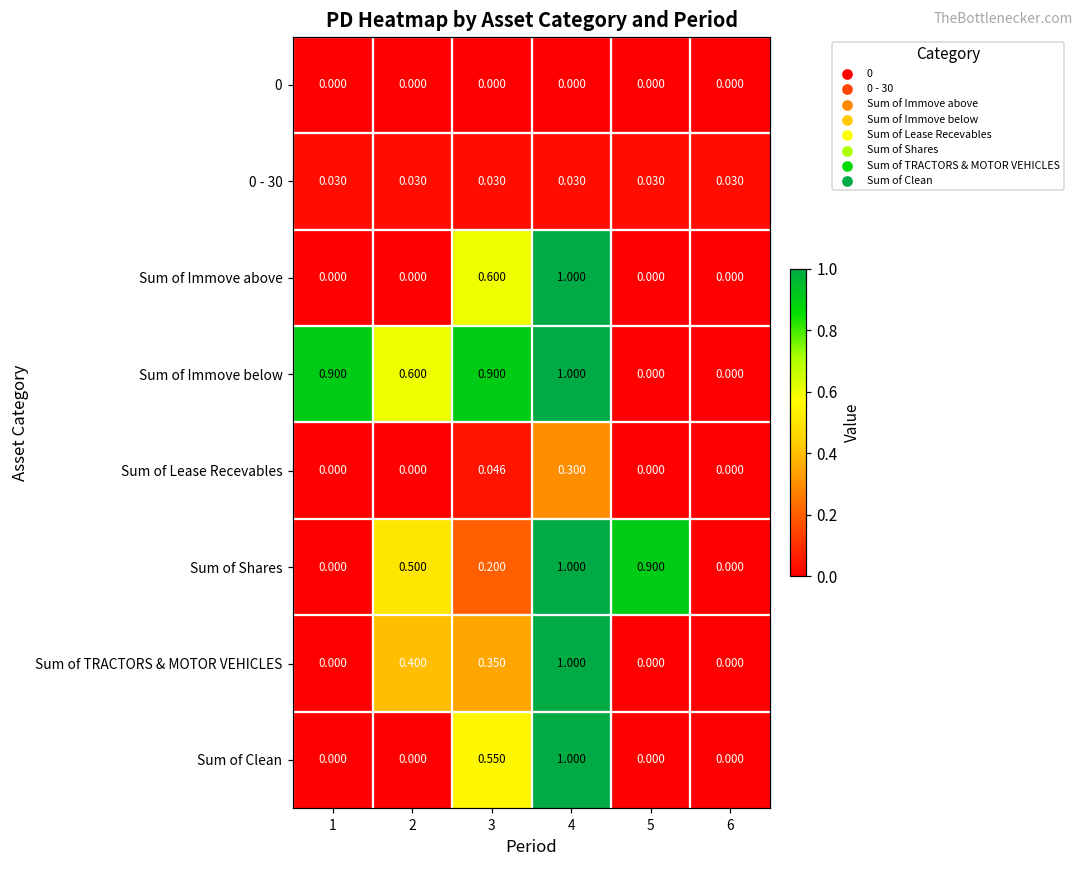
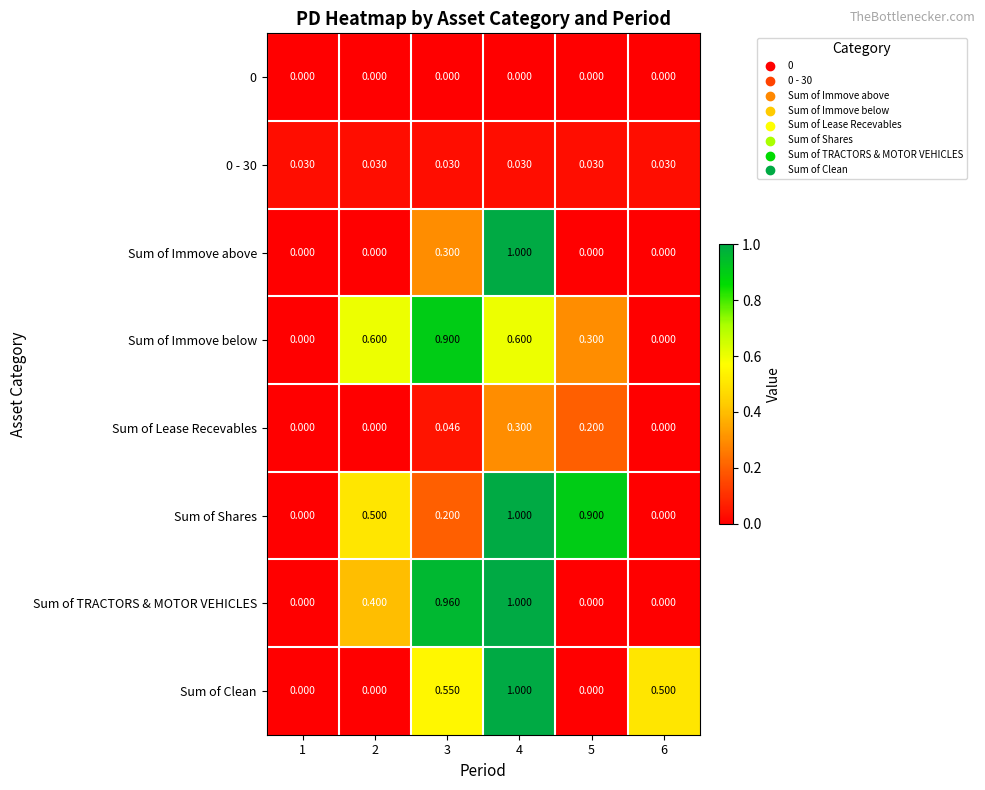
  {
    "0": {
      "1": 0.000,
      "2": 0.000,
      "3": 0.000,
      "4": 0.000,
      "5": 0.000,
      "6": 0.000
    },
    "0 - 30": {
      "1": 0.030,
      "2": 0.030,
      "3": 0.030,
      "4": 0.030,
      "5": 0.030,
      "6": 0.030
    },
    "Sum of Immove above": {
      "1": 0.000,
      "2": 0.000,
-     "3": 0.600,
+     "3": 0.300,
      "4": 1.000,
      "5": 0.000,
      "6": 0.000
    },
    "Sum of Immove below": {
-     "1": 0.900,
+     "1": 0.000,
      "2": 0.600,
      "3": 0.900,
-     "4": 1.000,
-     "5": 0.000,
+     "4": 0.600,
+     "5": 0.300,
      "6": 0.000
    },
    "Sum of Lease Recevables": {
      "1": 0.000,
      "2": 0.000,
      "3": 0.046,
      "4": 0.300,
-     "5": 0.000,
+     "5": 0.200,
      "6": 0.000
    },
    "Sum of Shares": {
      "1": 0.000,
      "2": 0.500,
      "3": 0.200,
      "4": 1.000,
      "5": 0.900,
      "6": 0.000
    },
    "Sum of TRACTORS & MOTOR VEHICLES": {
      "1": 0.000,
      "2": 0.400,
-     "3": 0.350,
+     "3": 0.960,
      "4": 1.000,
      "5": 0.000,
      "6": 0.000
    },
    "Sum of Clean": {
      "1": 0.000,
      "2": 0.000,
      "3": 0.550,
      "4": 1.000,
      "5": 0.000,
-     "6": 0.000
+     "6": 0.500
    }
  }
